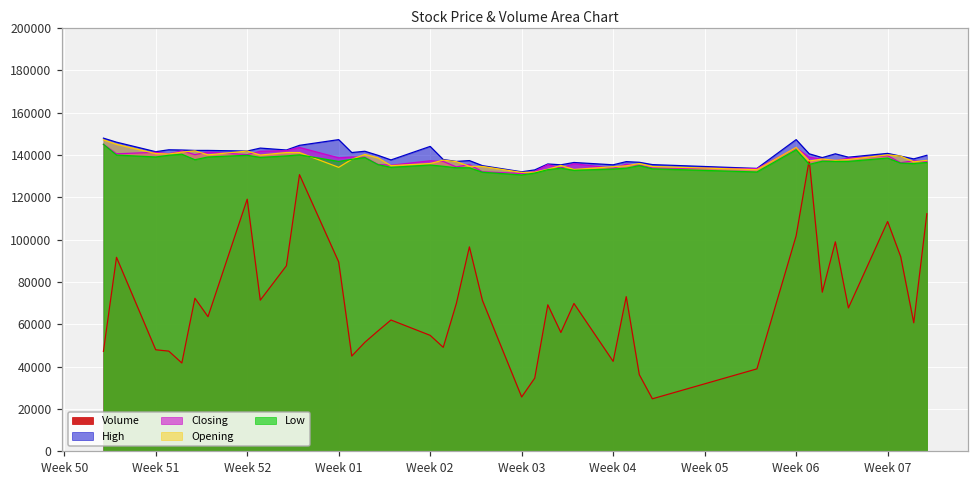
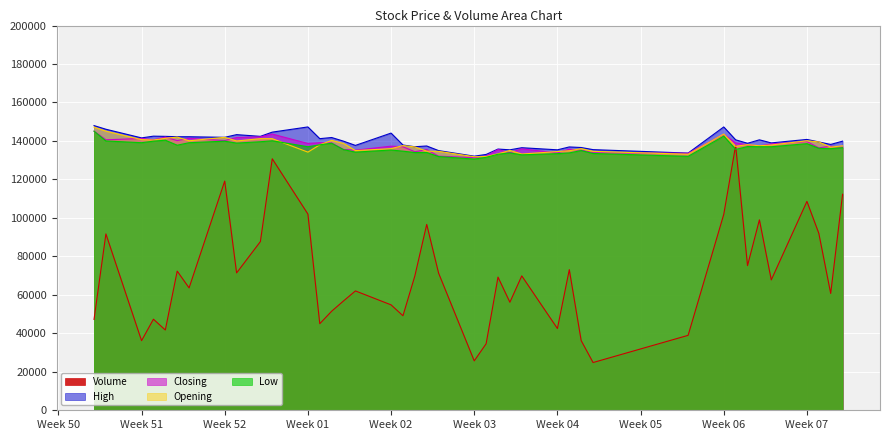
  {
    "Volume": {
-     "Week 51": 48000,
+     "Week 51": 36000,
      "Week 52": 119000,
-     "Week 01": 89000,
+     "Week 01": 102000,
      "Week 02": 55000,
      "Week 03": 26000,
      "Week 04": 43000,
      "Week 06": 102000,
      "Week 07": 109000
    },
    "High": {
      "Week 01": 147000,
      "Week 02": 144000,
      "Week 06": 147000
    },
    "Closing": {
      "Week 01": 139000
    },
    "Opening": {
      "Week 01": 134000
    },
    "Low": {
      "Week 51": 139000,
      "Week 01": 137000
    }
  }
